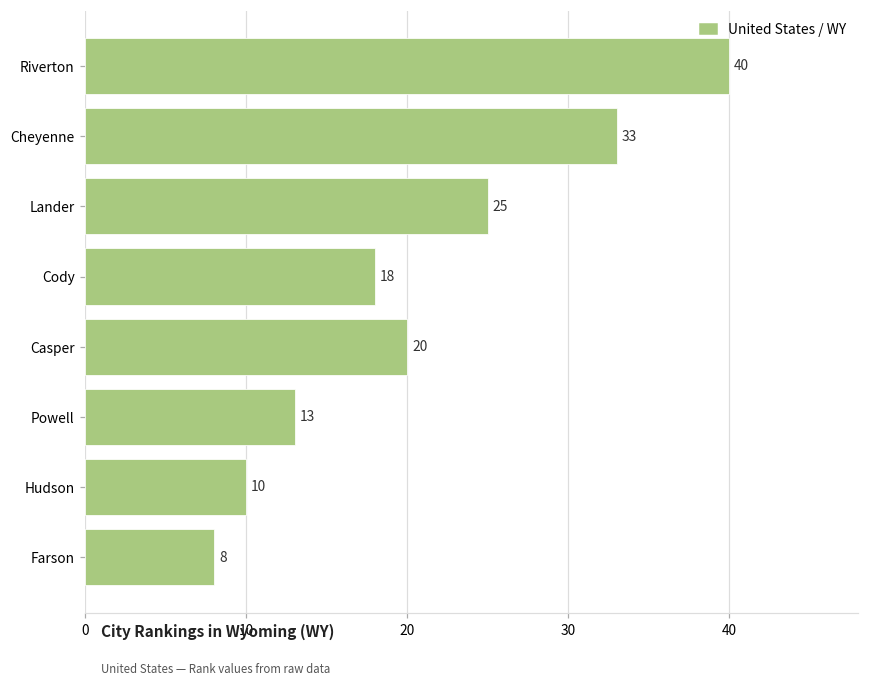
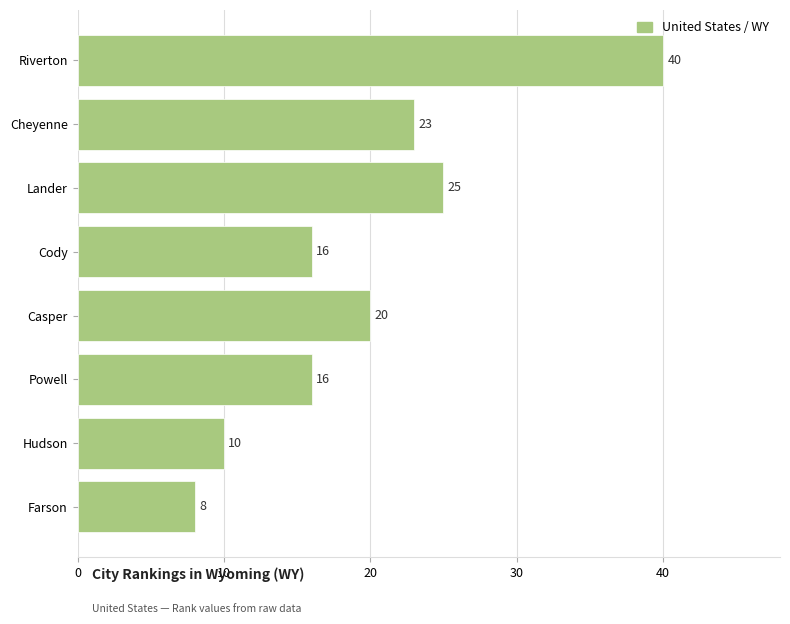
  {
    "Riverton": 40,
-   "Cheyenne": 33,
+   "Cheyenne": 23,
    "Lander": 25,
-   "Cody": 18,
+   "Cody": 16,
    "Casper": 20,
-   "Powell": 13,
+   "Powell": 16,
    "Hudson": 10,
    "Farson": 8
  }
